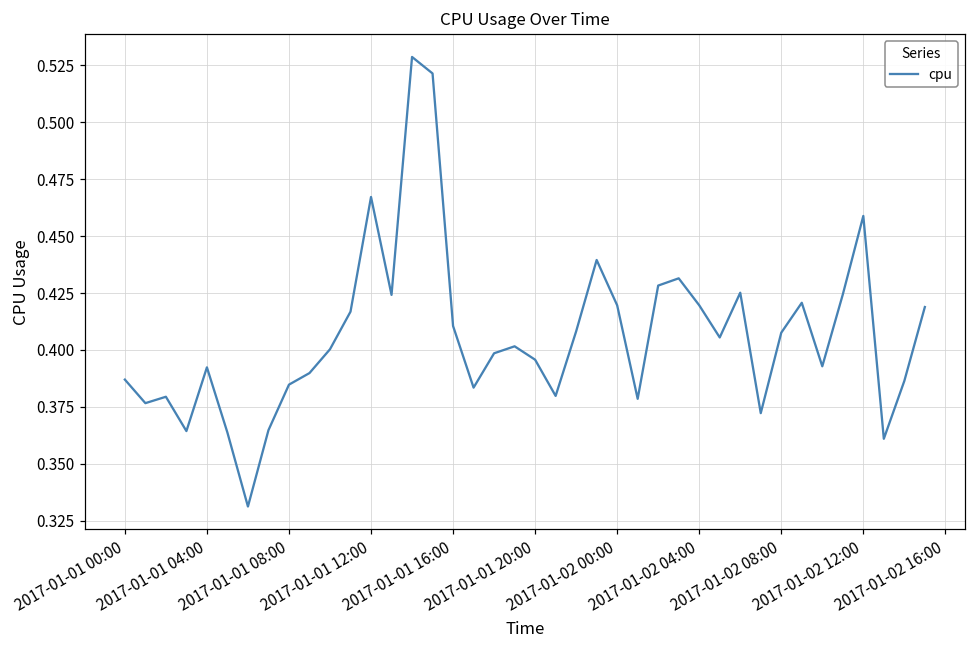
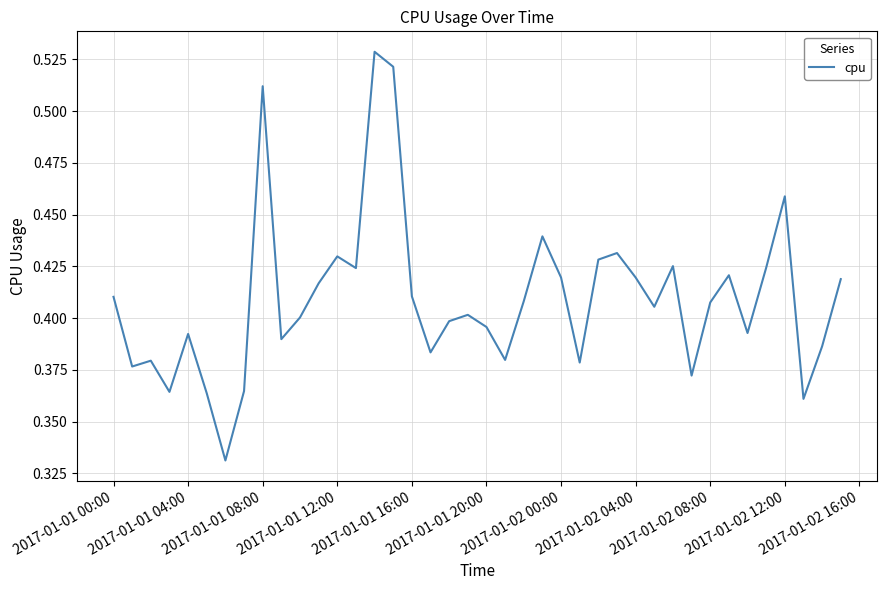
  {
-   "2017-01-01 00:00": 0.387,
+   "2017-01-01 00:00": 0.410,
    "2017-01-01 04:00": 0.392,
-   "2017-01-01 08:00": 0.385,
-   "2017-01-01 12:00": 0.467,
+   "2017-01-01 08:00": 0.512,
+   "2017-01-01 12:00": 0.430,
    "2017-01-01 16:00": 0.411,
    "2017-01-01 20:00": 0.396,
    "2017-01-02 00:00": 0.420,
    "2017-01-02 04:00": 0.420,
    "2017-01-02 08:00": 0.408,
    "2017-01-02 12:00": 0.459
  }
